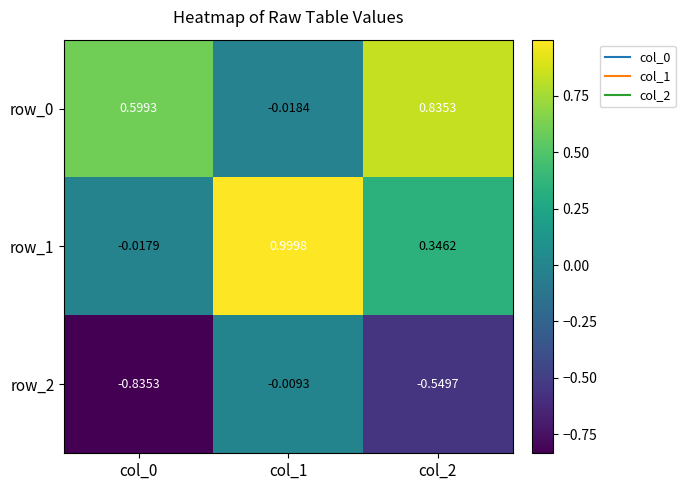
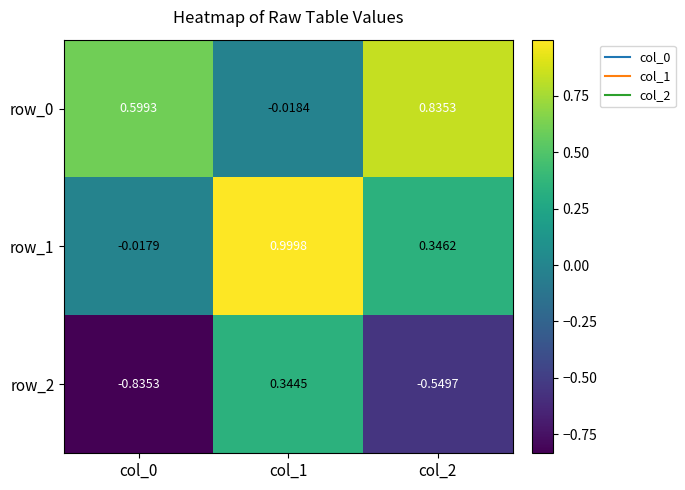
  {
    "row_0": {
      "col_0": 0.5993,
      "col_1": -0.0184,
      "col_2": 0.8353
    },
    "row_1": {
      "col_0": -0.0179,
      "col_1": 0.9998,
      "col_2": 0.3462
    },
    "row_2": {
      "col_0": -0.8353,
-     "col_1": -0.0093,
+     "col_1": 0.3445,
      "col_2": -0.5497
    }
  }
